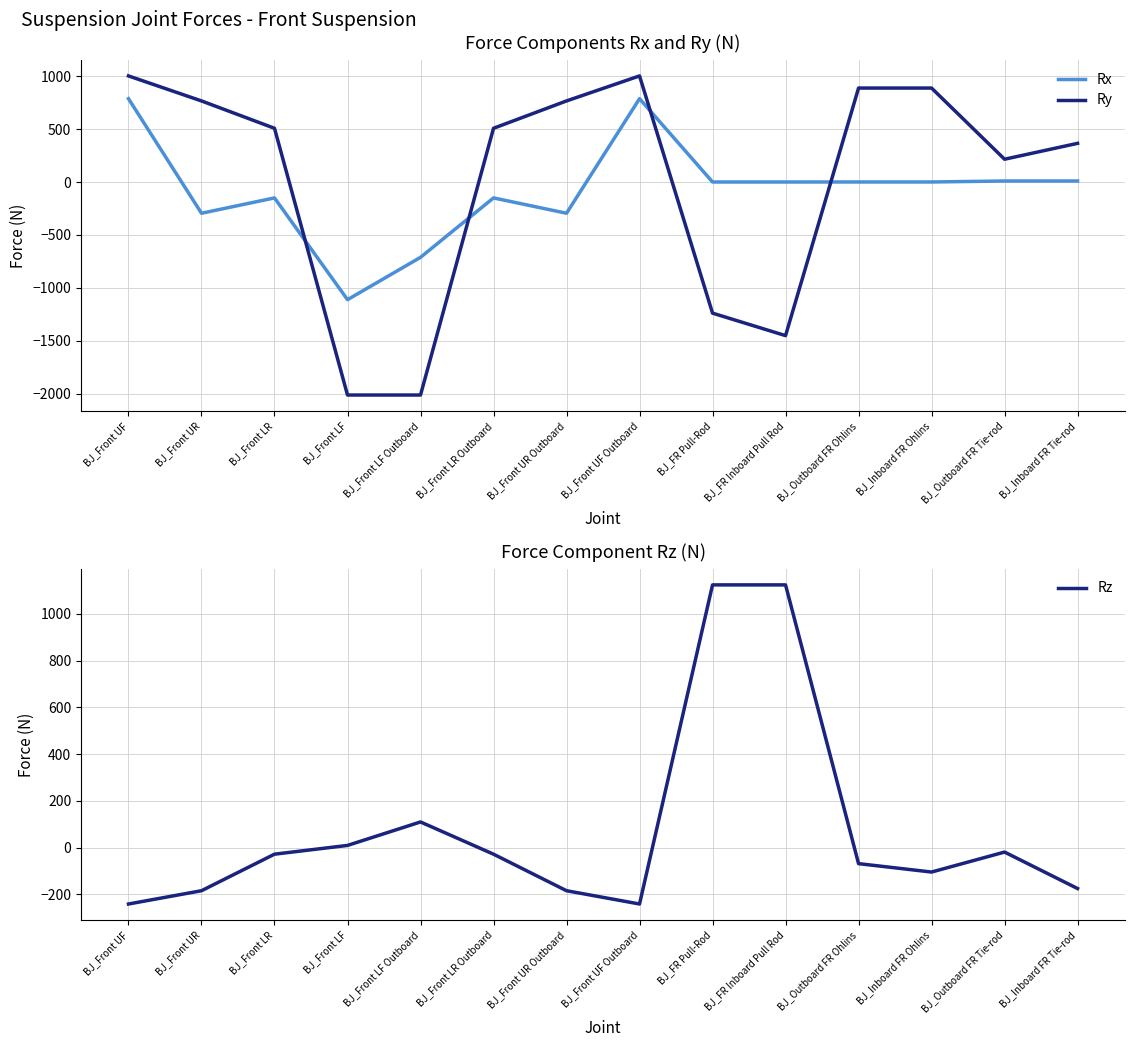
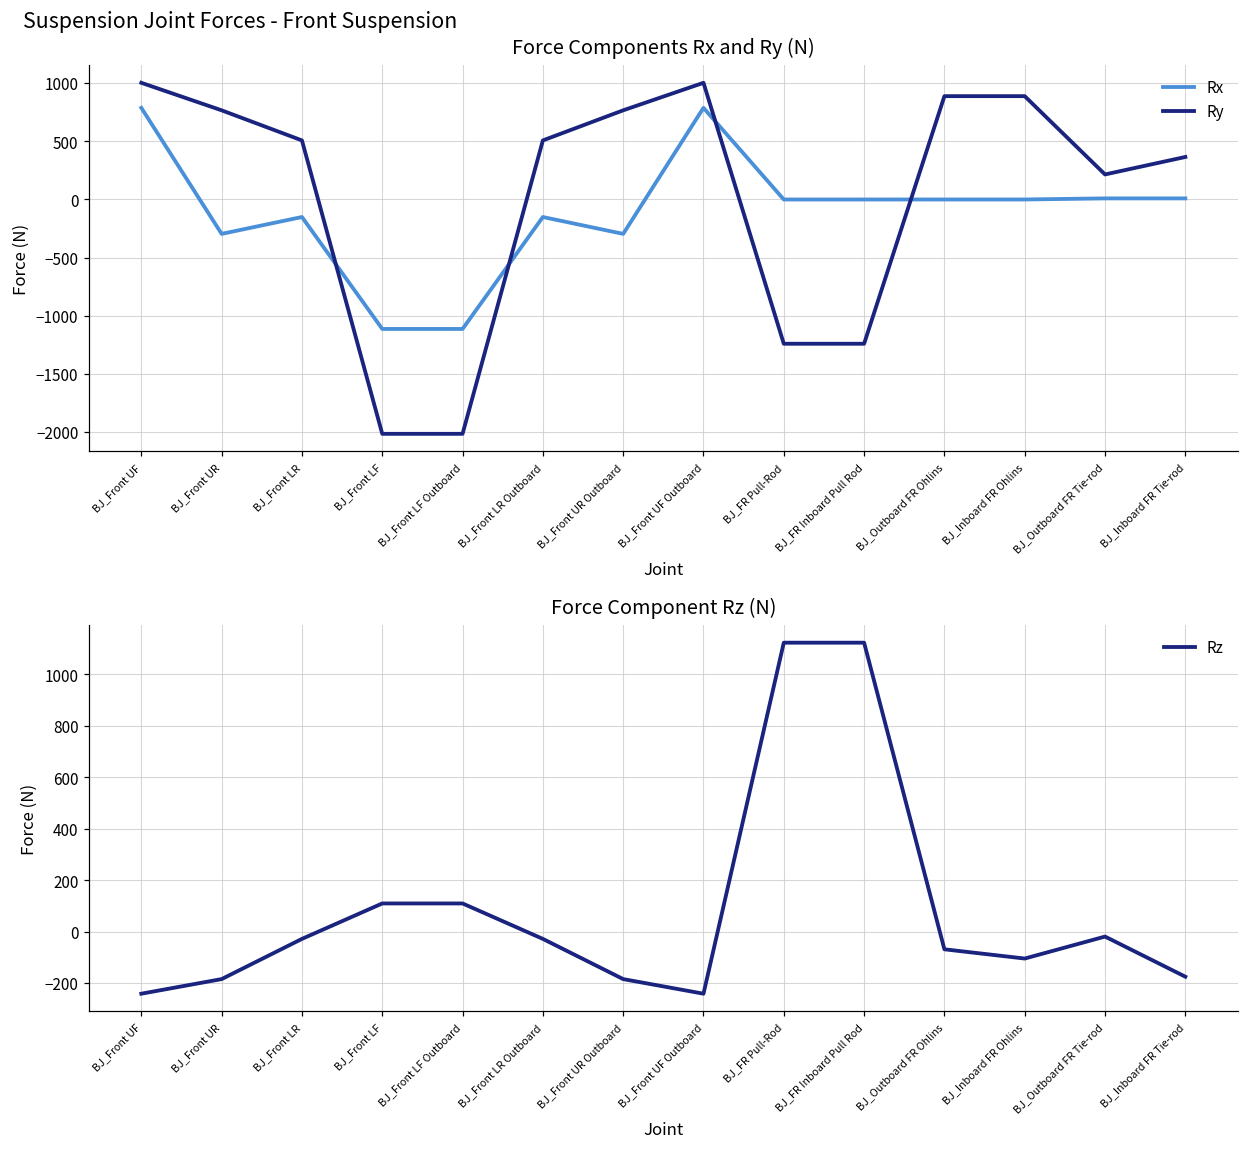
  {
    "Force Components Rx and Ry (N)": {
      "Rx": {
        "BJ_Front UF": 790,
        "BJ_Front UR": -300,
        "BJ_Front LR": -150,
        "BJ_Front LF": -1110,
-       "BJ_Front LF Outboard": -710,
+       "BJ_Front LF Outboard": -1110,
        "BJ_Front LR Outboard": -150,
        "BJ_Front UR Outboard": -300,
        "BJ_Front UF Outboard": 790,
        "BJ_FR Pull-Rod": 0,
        "BJ_FR Inboard Pull Rod": 0,
        "BJ_Outboard FR Ohlins": 0,
        "BJ_Inboard FR Ohlins": 0,
        "BJ_Outboard FR Tie-rod": 10,
        "BJ_Inboard FR Tie-rod": 10
      },
      "Ry": {
        "BJ_Front UF": 1000,
        "BJ_Front UR": 770,
        "BJ_Front LR": 510,
        "BJ_Front LF": -2010,
        "BJ_Front LF Outboard": -2010,
        "BJ_Front LR Outboard": 510,
        "BJ_Front UR Outboard": 770,
        "BJ_Front UF Outboard": 1000,
        "BJ_FR Pull-Rod": -1240,
-       "BJ_FR Inboard Pull Rod": -1450,
+       "BJ_FR Inboard Pull Rod": -1240,
        "BJ_Outboard FR Ohlins": 890,
        "BJ_Inboard FR Ohlins": 890,
        "BJ_Outboard FR Tie-rod": 220,
        "BJ_Inboard FR Tie-rod": 370
      }
    },
    "Force Component Rz (N)": {
      "BJ_Front UF": -240,
      "BJ_Front UR": -180,
      "BJ_Front LR": -30,
-     "BJ_Front LF": 10,
+     "BJ_Front LF": 110,
      "BJ_Front LF Outboard": 110,
      "BJ_Front LR Outboard": -30,
      "BJ_Front UR Outboard": -180,
      "BJ_Front UF Outboard": -240,
      "BJ_FR Pull-Rod": 1120,
      "BJ_FR Inboard Pull Rod": 1120,
      "BJ_Outboard FR Ohlins": -70,
      "BJ_Inboard FR Ohlins": -100,
      "BJ_Outboard FR Tie-rod": -20,
      "BJ_Inboard FR Tie-rod": -170
    }
  }
